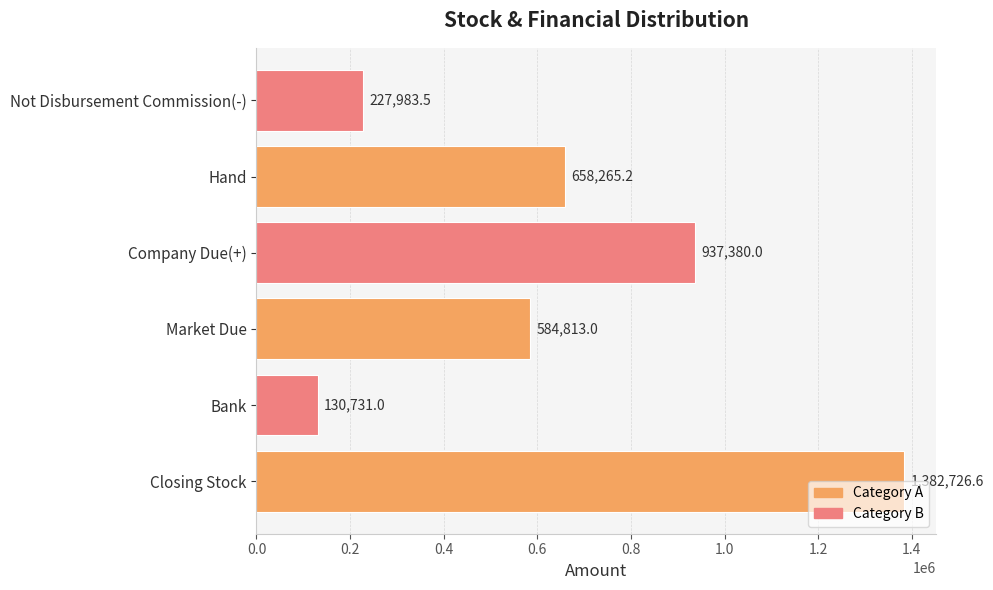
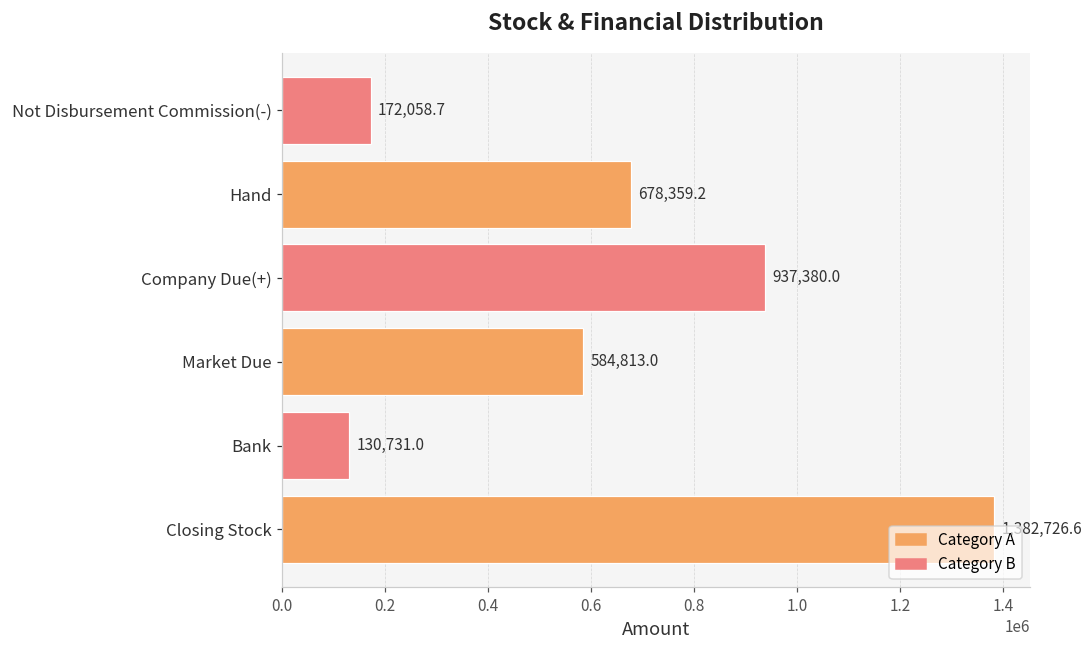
  {
-   "Not Disbursement Commission(-)": "227,983.5",
-   "Hand": "658,265.2",
+   "Not Disbursement Commission(-)": "172,058.7",
+   "Hand": "678,359.2",
    "Company Due(+)": "937,380.0",
    "Market Due": "584,813.0",
    "Bank": "130,731.0"
  }
